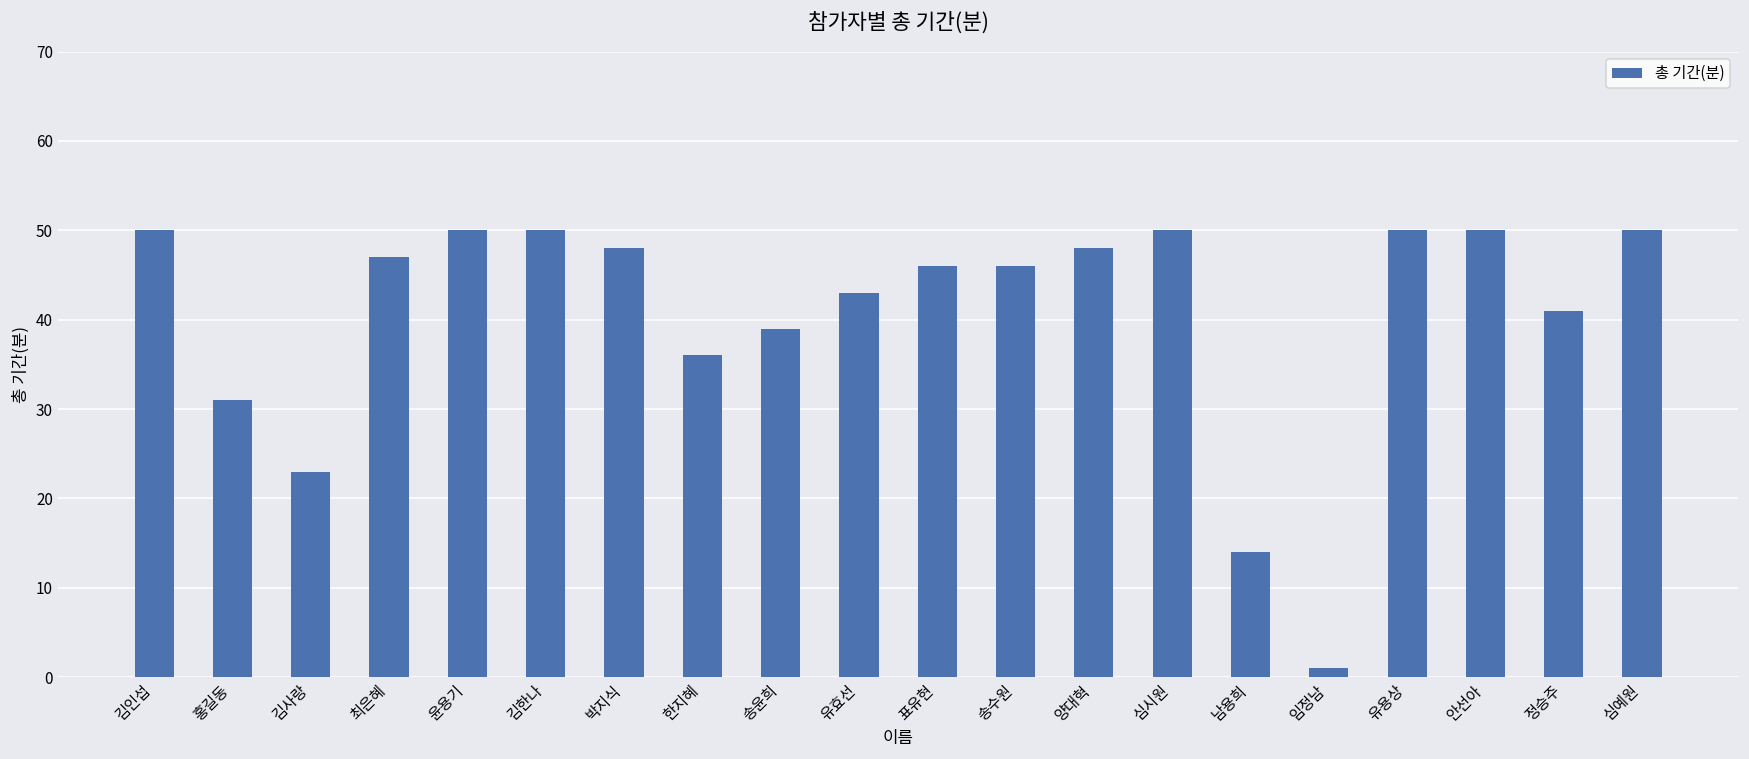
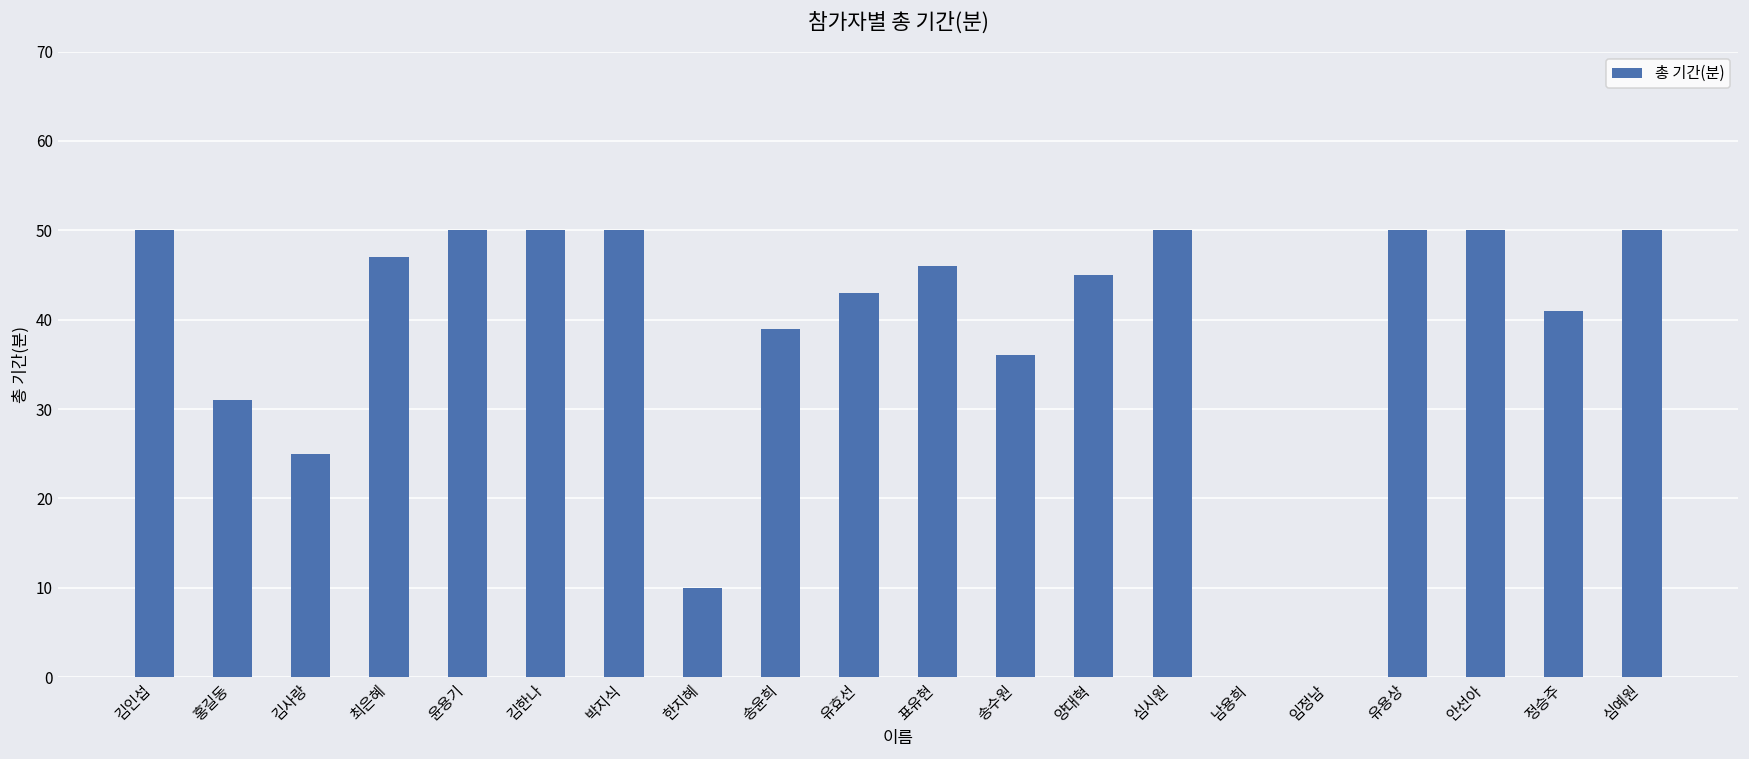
  {
    "김인섭": 50,
    "홍길동": 31,
-   "김사랑": 23,
+   "김사랑": 25,
    "최은혜": 47,
    "윤용기": 50,
    "김한나": 50,
-   "박지식": 48,
-   "한지혜": 36,
+   "박지식": 50,
+   "한지혜": 10,
    "송윤희": 39,
    "유효선": 43,
    "표유현": 46,
-   "송수원": 46,
-   "양대혁": 48,
+   "송수원": 36,
+   "양대혁": 45,
    "심시원": 50,
-   "남용희": 14,
-   "임정남": 1,
+   "남용희": 0,
+   "임정남": 0,
    "유용상": 50,
    "안선아": 50,
    "정승주": 41,
    "심예원": 50
  }
